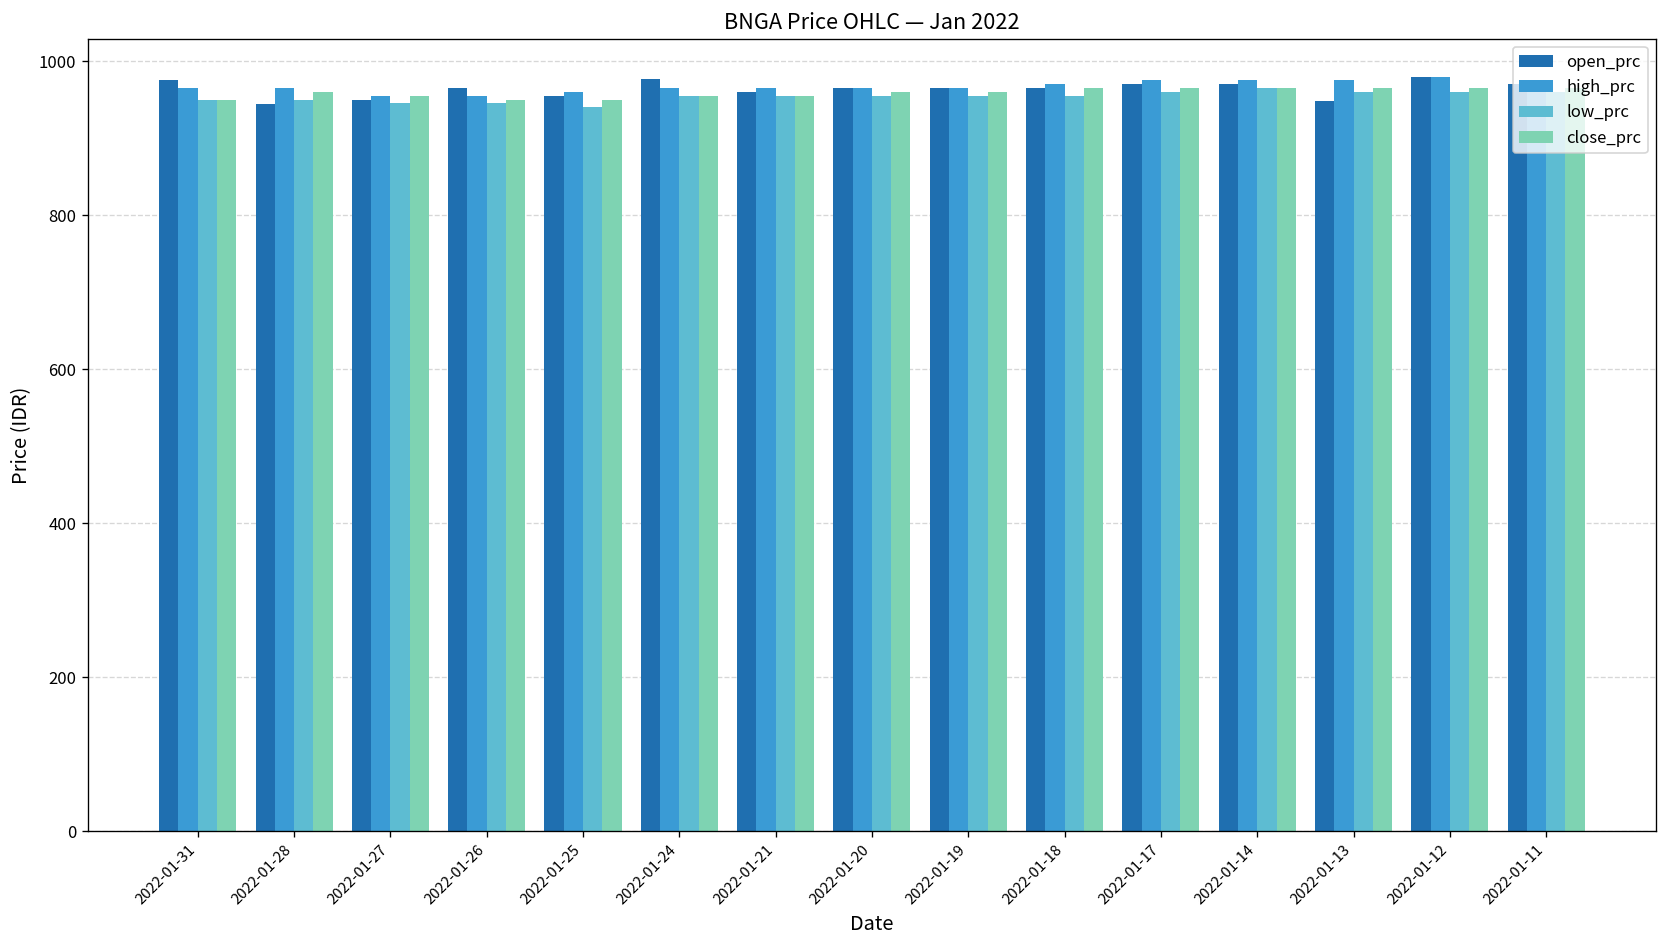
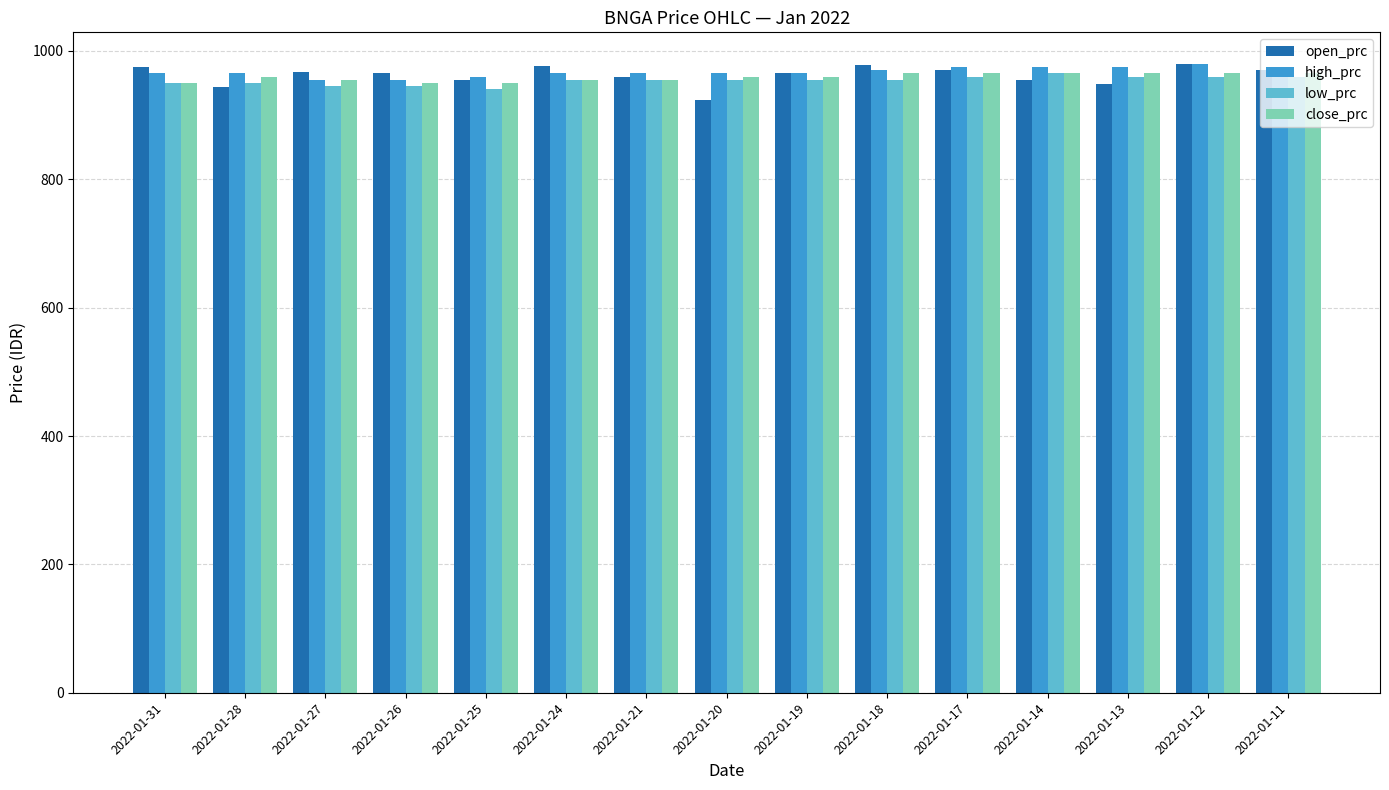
  {
    "open_prc": {
      "2022-01-31": 980,
      "2022-01-28": 940,
-     "2022-01-27": 950,
+     "2022-01-27": 970,
      "2022-01-26": 970,
      "2022-01-25": 960,
      "2022-01-24": 980,
      "2022-01-21": 960,
-     "2022-01-20": 970,
+     "2022-01-20": 920,
      "2022-01-19": 970,
-     "2022-01-18": 970,
+     "2022-01-18": 980,
      "2022-01-17": 970,
-     "2022-01-14": 970,
+     "2022-01-14": 960,
      "2022-01-13": 950,
      "2022-01-12": 980
    }
  }
